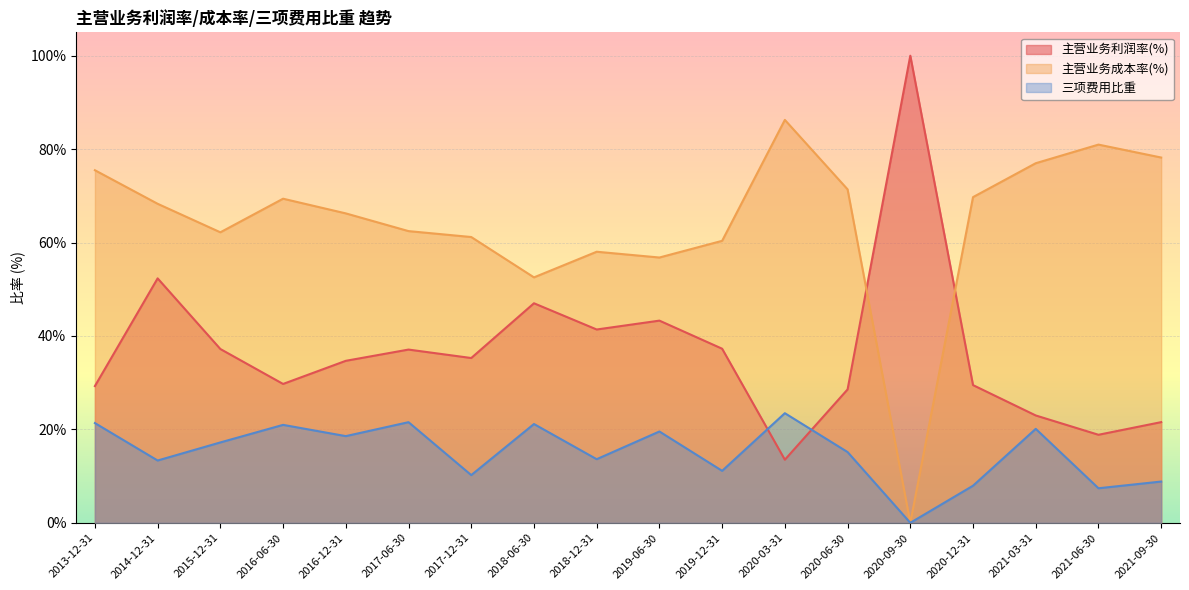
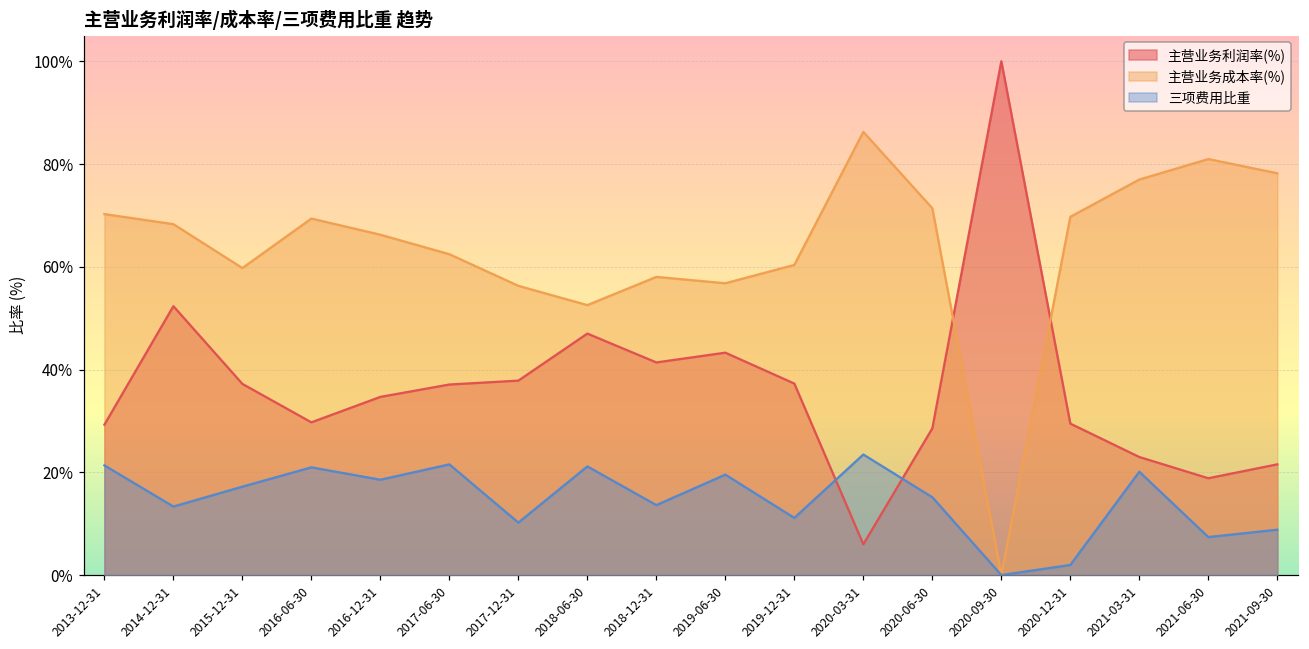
  {
    "主营业务利润率(%)": {
      "2013-12-31": "29%",
      "2014-12-31": "52%",
      "2015-12-31": "37%",
      "2016-06-30": "30%",
      "2016-12-31": "35%",
      "2017-06-30": "37%",
-     "2017-12-31": "35%",
+     "2017-12-31": "38%",
      "2018-06-30": "47%",
      "2018-12-31": "41%",
      "2019-06-30": "43%",
      "2019-12-31": "37%",
-     "2020-03-31": "14%",
+     "2020-03-31": "6%",
      "2020-06-30": "29%",
      "2020-09-30": "100%",
      "2020-12-31": "29%",
      "2021-03-31": "23%",
      "2021-06-30": "19%",
      "2021-09-30": "22%"
    },
    "主营业务成本率(%)": {
-     "2013-12-31": "75%",
+     "2013-12-31": "70%",
      "2014-12-31": "68%",
-     "2015-12-31": "62%",
+     "2015-12-31": "60%",
      "2016-06-30": "69%",
      "2016-12-31": "66%",
      "2017-06-30": "62%",
-     "2017-12-31": "61%",
+     "2017-12-31": "56%",
      "2018-06-30": "53%",
      "2018-12-31": "58%",
      "2019-06-30": "57%",
      "2019-12-31": "60%",
      "2020-03-31": "86%",
      "2020-06-30": "71%",
      "2020-12-31": "70%",
      "2021-03-31": "77%",
      "2021-06-30": "81%",
      "2021-09-30": "78%"
    },
    "三项费用比重": {
      "2013-12-31": "21%",
      "2014-12-31": "13%",
      "2015-12-31": "17%",
      "2016-06-30": "21%",
      "2016-12-31": "19%",
      "2017-06-30": "22%",
      "2017-12-31": "10%",
      "2018-06-30": "21%",
      "2018-12-31": "14%",
      "2019-06-30": "20%",
      "2019-12-31": "11%",
      "2020-03-31": "23%",
      "2020-06-30": "15%",
-     "2020-12-31": "8%",
+     "2020-12-31": "2%",
      "2021-03-31": "20%",
      "2021-06-30": "7%",
      "2021-09-30": "9%"
    }
  }
